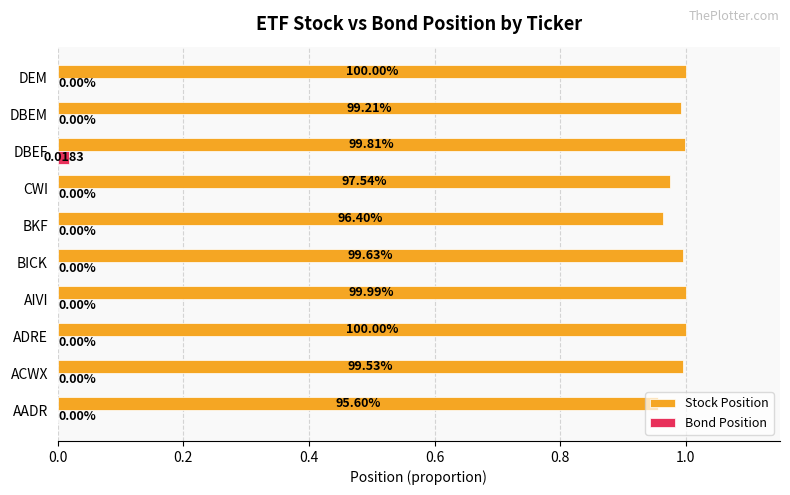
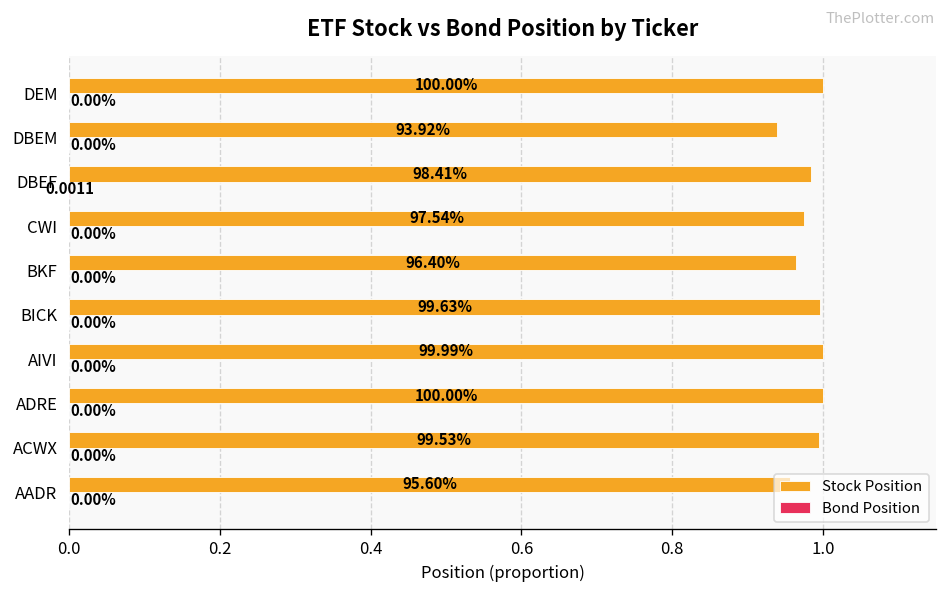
  {
    "Stock Position": {
      "DEM": "100.00%",
-     "DBEM": "99.21%",
-     "DBEF": "99.81%",
+     "DBEM": "93.92%",
+     "DBEF": "98.41%",
      "CWI": "97.54%",
      "BKF": "96.40%",
      "BICK": "99.63%",
      "AIVI": "99.99%",
      "ADRE": "100.00%",
      "ACWX": "99.53%"
    },
    "Bond Position": {
      "DEM": "0.00%",
      "DBEM": "0.00%",
-     "DBEF": "0.0183",
+     "DBEF": "0.0011",
      "CWI": "0.00%",
      "BKF": "0.00%",
      "BICK": "0.00%",
      "AIVI": "0.00%",
      "ADRE": "0.00%",
      "ACWX": "0.00%",
      "AADR": "0.00%"
    }
  }
